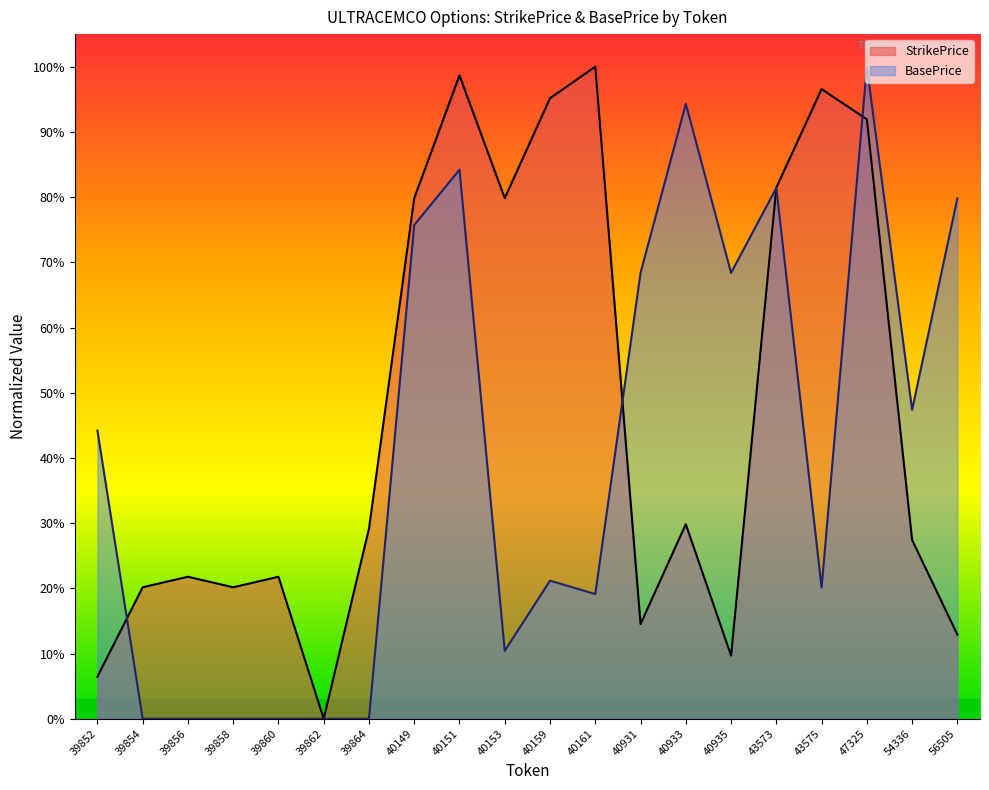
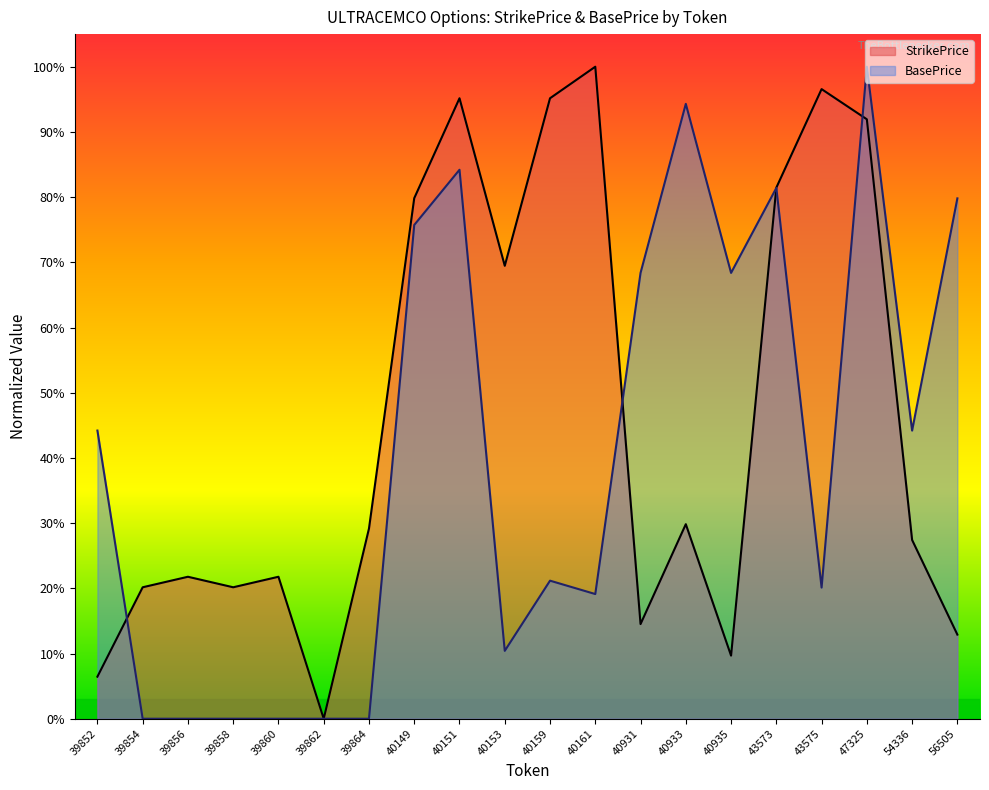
  {
    "StrikePrice": {
      "39852": "6%",
      "39854": "20%",
      "39856": "22%",
      "39858": "20%",
      "39860": "22%",
      "39864": "29%",
      "40149": "80%",
-     "40151": "99%",
-     "40153": "80%",
+     "40151": "95%",
+     "40153": "69%",
      "40159": "95%",
      "40161": "100%",
      "40931": "15%",
      "40933": "30%",
      "40935": "10%",
      "43575": "97%",
      "47325": "92%",
      "54336": "27%",
      "56505": "13%"
    },
    "BasePrice": {
      "39852": "44%",
      "40149": "76%",
      "40151": "84%",
      "40153": "10%",
      "40159": "21%",
      "40161": "19%",
      "40931": "68%",
      "40933": "94%",
      "40935": "68%",
      "43575": "20%",
-     "54336": "47%",
+     "54336": "44%",
      "56505": "80%"
    }
  }
